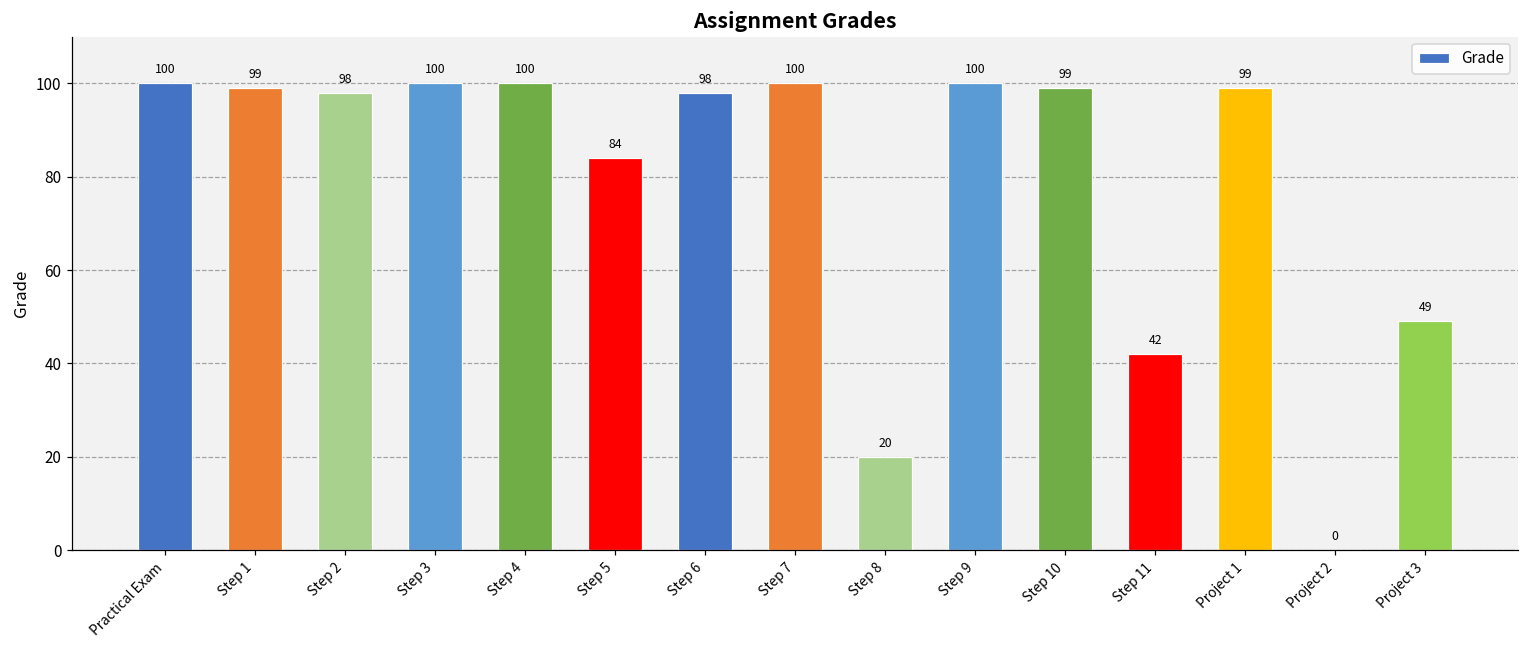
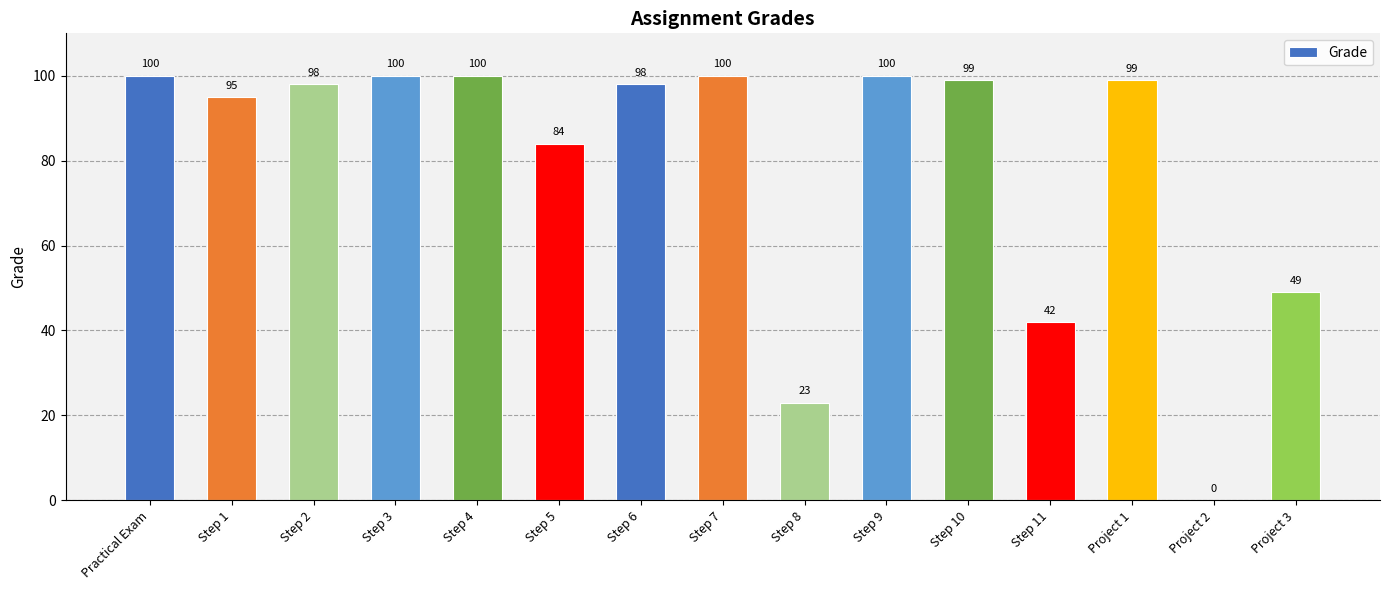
  {
    "Practical Exam": 100,
-   "Step 1": 99,
+   "Step 1": 95,
    "Step 2": 98,
    "Step 3": 100,
    "Step 4": 100,
    "Step 5": 84,
    "Step 6": 98,
    "Step 7": 100,
-   "Step 8": 20,
+   "Step 8": 23,
    "Step 9": 100,
    "Step 10": 99,
    "Step 11": 42,
    "Project 1": 99,
    "Project 2": 0,
    "Project 3": 49
  }
